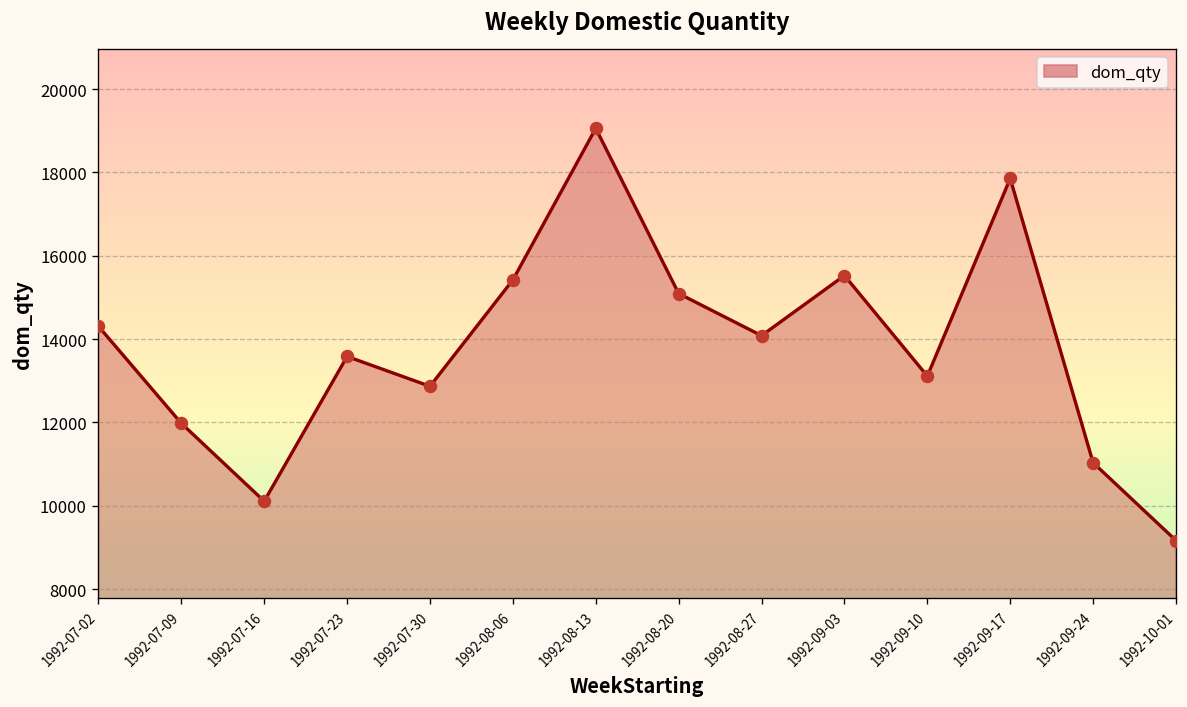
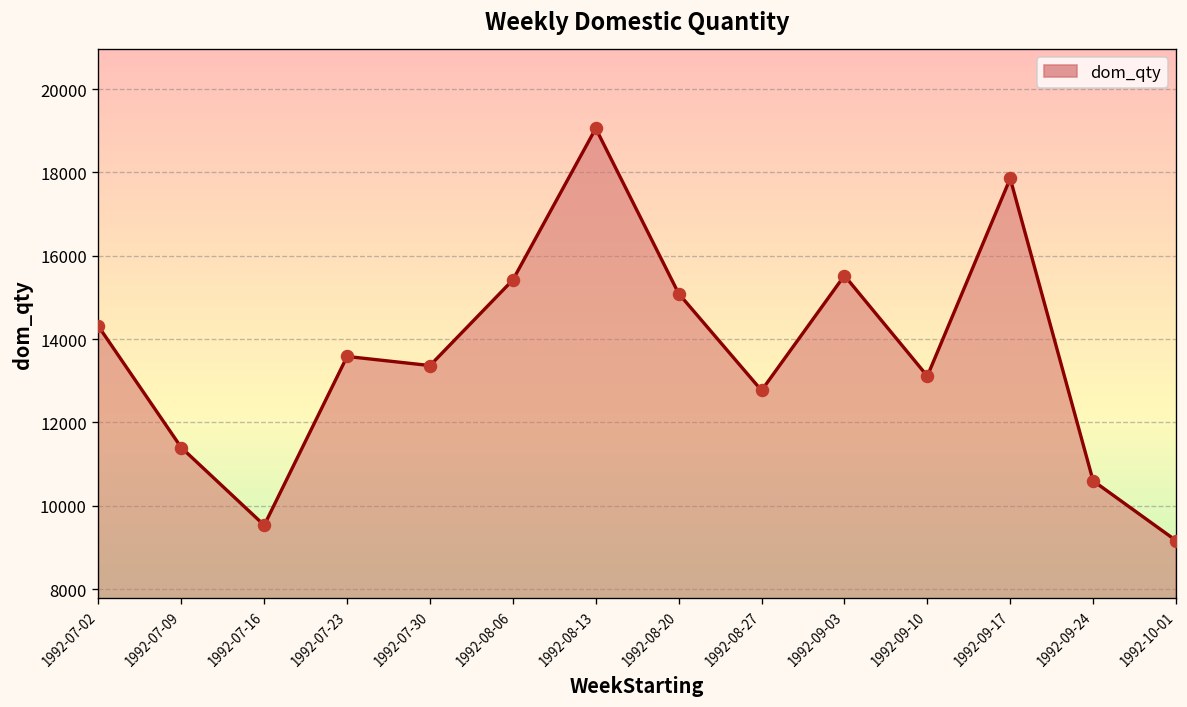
  {
    "1992-07-02": 14300,
-   "1992-07-09": 12000,
-   "1992-07-16": 10100,
+   "1992-07-09": 11400,
+   "1992-07-16": 9500,
    "1992-07-23": 13600,
-   "1992-07-30": 12900,
+   "1992-07-30": 13400,
    "1992-08-06": 15400,
    "1992-08-13": 19100,
    "1992-08-20": 15100,
-   "1992-08-27": 14100,
+   "1992-08-27": 12800,
    "1992-09-03": 15500,
    "1992-09-10": 13100,
    "1992-09-17": 17900,
-   "1992-09-24": 11000,
+   "1992-09-24": 10600,
    "1992-10-01": 9200
  }
